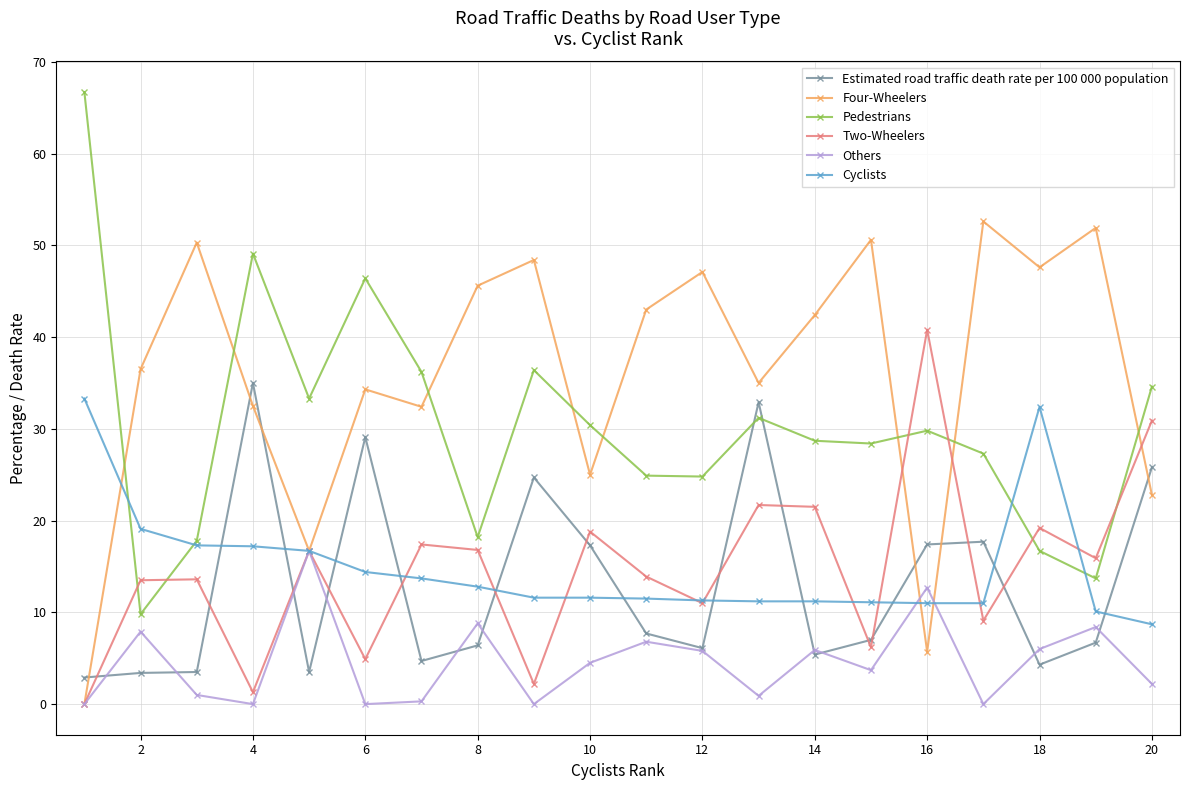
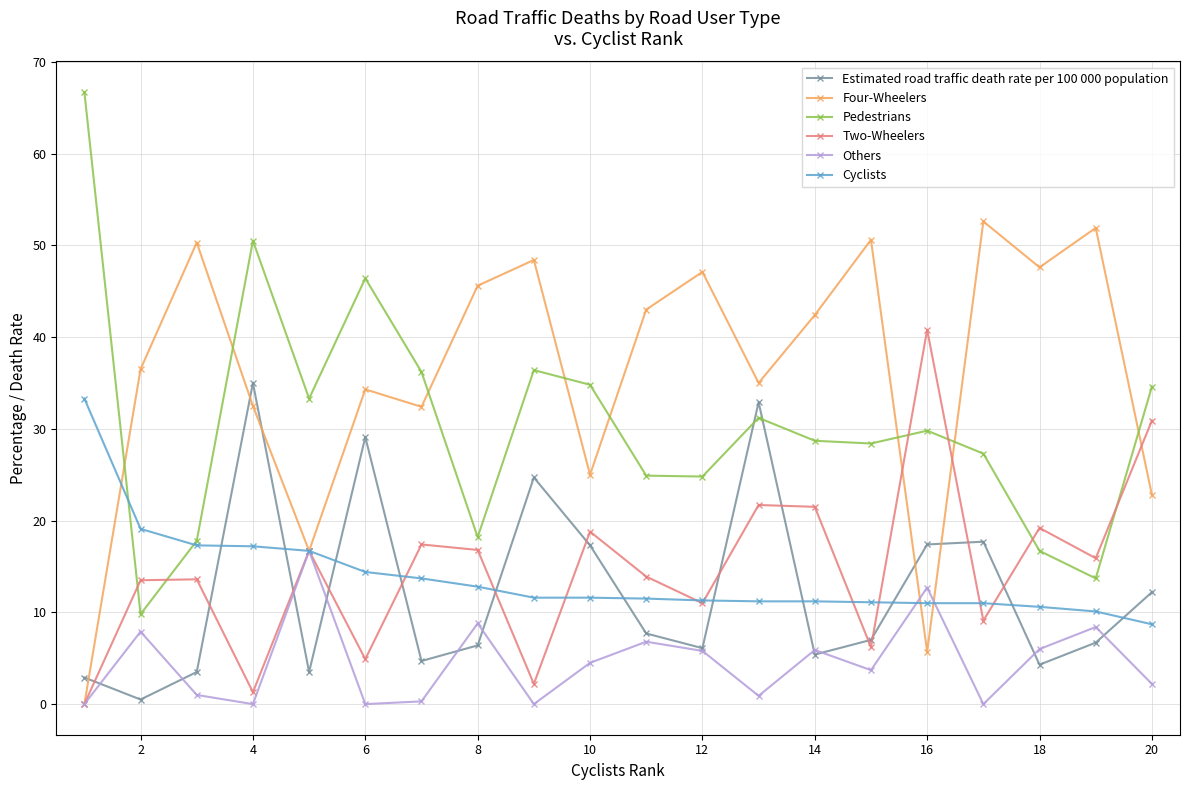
  {
    "Estimated road traffic death rate per 100 000 population": {
-     "2": 3,
+     "2": 1,
      "4": 35,
      "6": 29,
      "8": 6,
      "10": 17,
      "12": 6,
      "14": 5,
      "16": 17,
      "18": 4,
-     "20": 26
+     "20": 12
    },
    "Pedestrians": {
      "2": 10,
-     "4": 49,
+     "4": 51,
      "6": 46,
      "8": 18,
-     "10": 30,
+     "10": 35,
      "12": 25,
      "14": 29,
      "16": 30,
      "18": 17,
      "20": 35
    },
    "Others": {
      "2": 8,
      "4": 0,
      "6": 0,
      "8": 9,
      "10": 5,
      "12": 6,
      "14": 6,
      "16": 13,
      "18": 6,
      "20": 2
    },
    "Cyclists": {
      "2": 19,
      "4": 17,
      "6": 14,
      "8": 13,
      "10": 12,
      "12": 11,
      "14": 11,
      "16": 11,
-     "18": 32,
+     "18": 11,
      "20": 9
    }
  }
